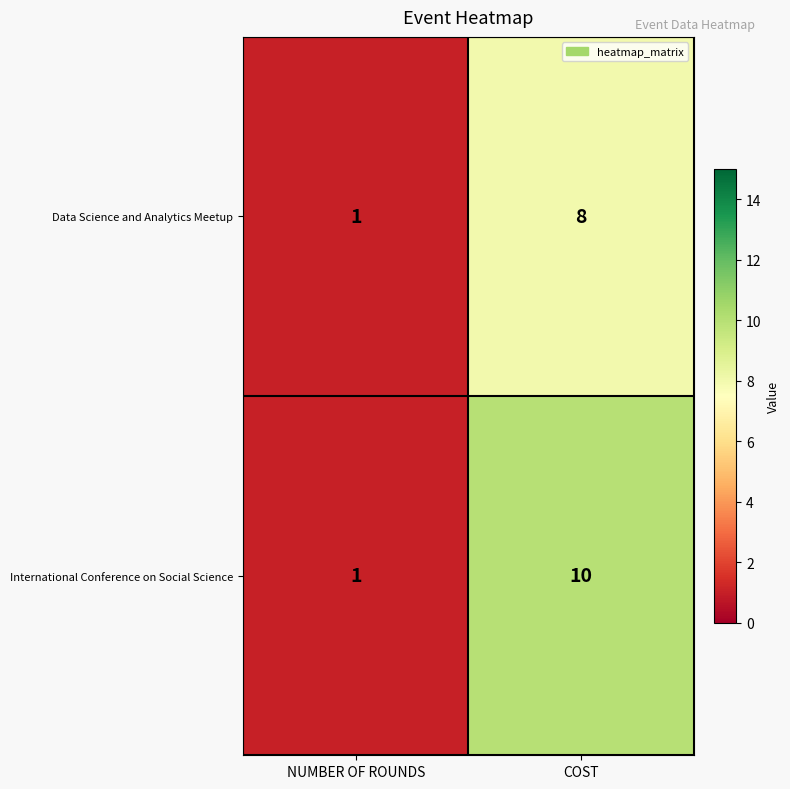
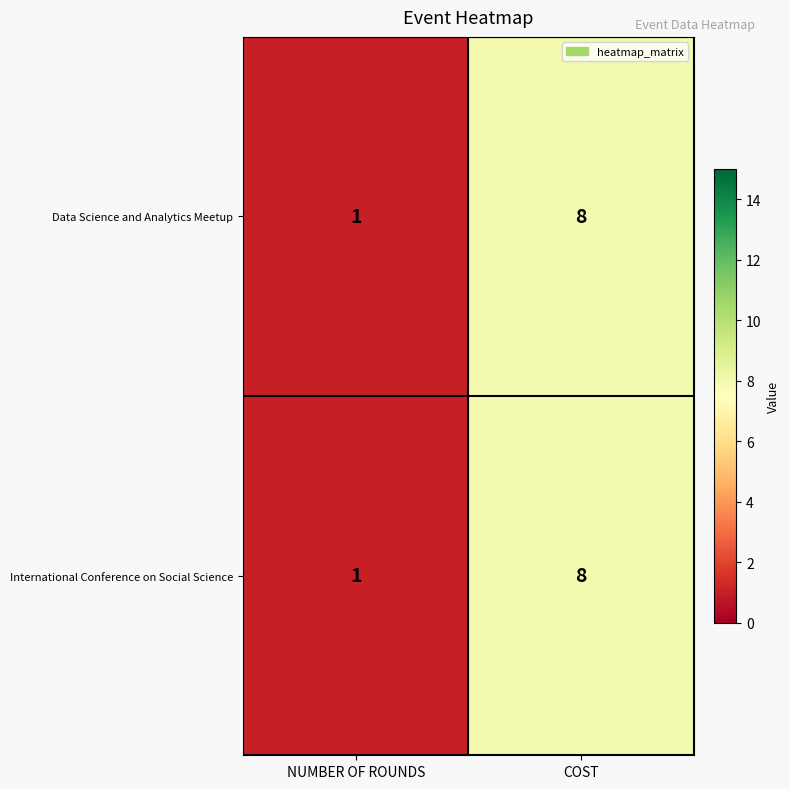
  {
    "Data Science and Analytics Meetup": {
      "NUMBER OF ROUNDS": 1,
      "COST": 8
    },
    "International Conference on Social Science": {
      "NUMBER OF ROUNDS": 1,
-     "COST": 10
+     "COST": 8
    }
  }
